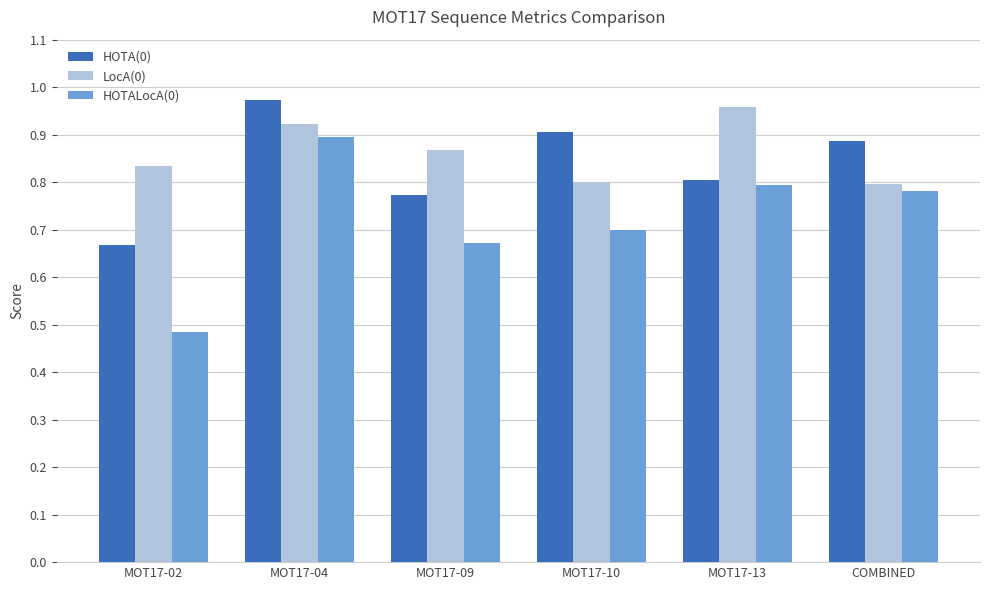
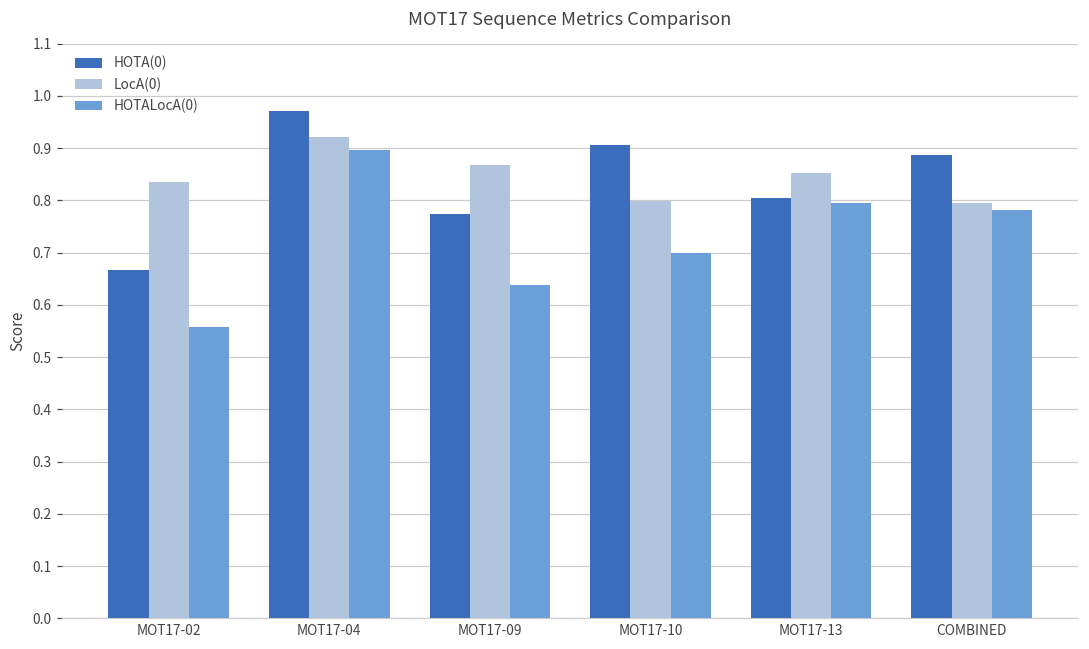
  {
    "HOTA(0)": {
      "MOT17-02": 0.67,
      "MOT17-04": 0.97,
      "MOT17-09": 0.77,
      "MOT17-10": 0.91,
      "MOT17-13": 0.80,
      "COMBINED": 0.89
    },
    "LocA(0)": {
      "MOT17-02": 0.84,
      "MOT17-04": 0.92,
      "MOT17-09": 0.87,
      "MOT17-10": 0.80,
-     "MOT17-13": 0.96,
+     "MOT17-13": 0.85,
      "COMBINED": 0.80
    },
    "HOTALocA(0)": {
-     "MOT17-02": 0.48,
+     "MOT17-02": 0.56,
      "MOT17-04": 0.90,
-     "MOT17-09": 0.67,
+     "MOT17-09": 0.64,
      "MOT17-10": 0.70,
      "MOT17-13": 0.79,
      "COMBINED": 0.78
    }
  }
